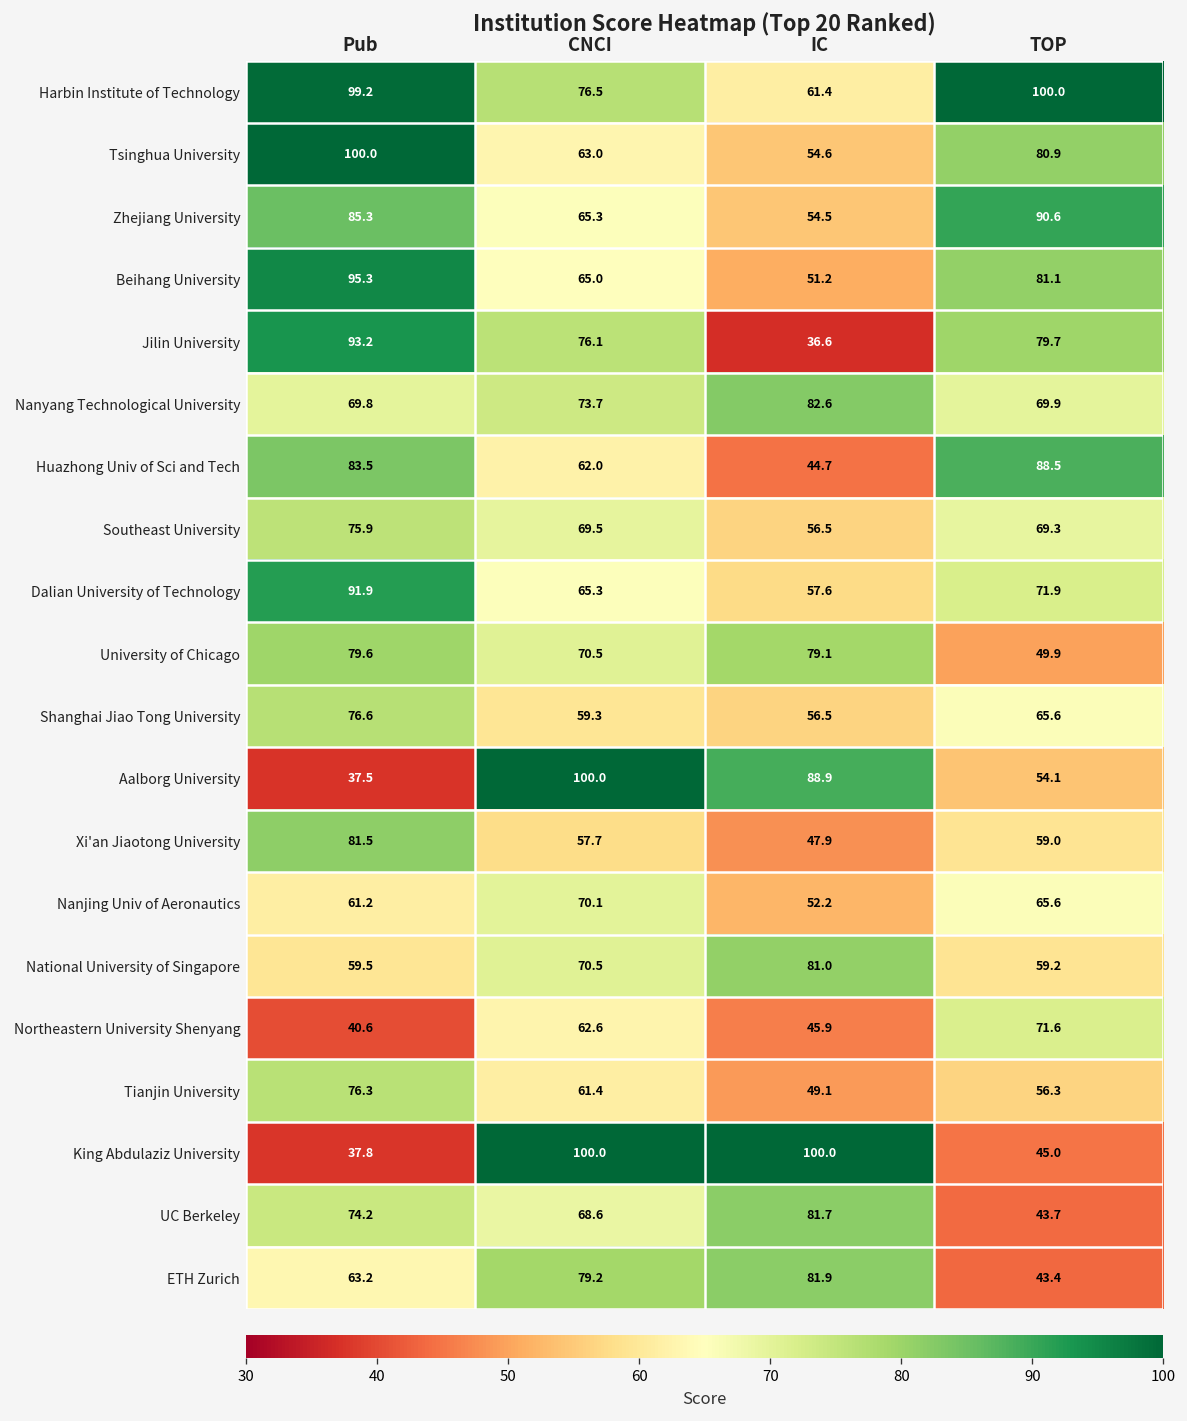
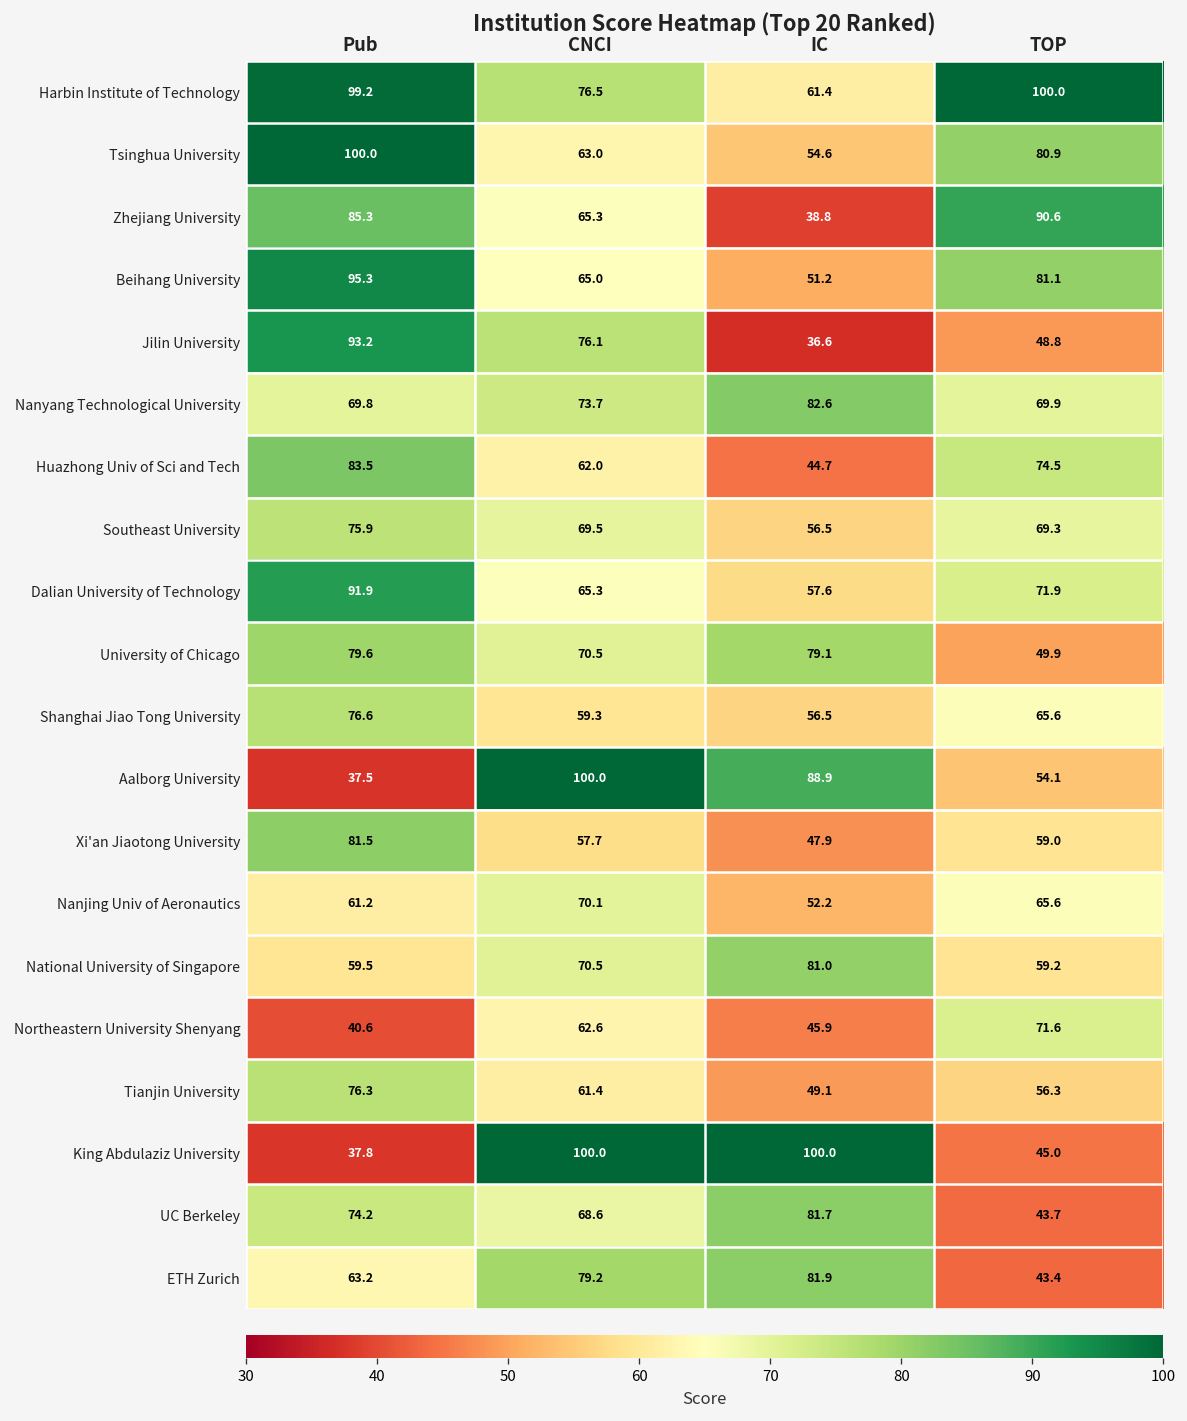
  {
    "Harbin Institute of Technology": {
      "Pub": 99.2,
      "CNCI": 76.5,
      "IC": 61.4,
      "TOP": 100.0
    },
    "Tsinghua University": {
      "Pub": 100.0,
      "CNCI": 63.0,
      "IC": 54.6,
      "TOP": 80.9
    },
    "Zhejiang University": {
      "Pub": 85.3,
      "CNCI": 65.3,
-     "IC": 54.5,
+     "IC": 38.8,
      "TOP": 90.6
    },
    "Beihang University": {
      "Pub": 95.3,
      "CNCI": 65.0,
      "IC": 51.2,
      "TOP": 81.1
    },
    "Jilin University": {
      "Pub": 93.2,
      "CNCI": 76.1,
      "IC": 36.6,
-     "TOP": 79.7
+     "TOP": 48.8
    },
    "Nanyang Technological University": {
      "Pub": 69.8,
      "CNCI": 73.7,
      "IC": 82.6,
      "TOP": 69.9
    },
    "Huazhong Univ of Sci and Tech": {
      "Pub": 83.5,
      "CNCI": 62.0,
      "IC": 44.7,
-     "TOP": 88.5
+     "TOP": 74.5
    },
    "Southeast University": {
      "Pub": 75.9,
      "CNCI": 69.5,
      "IC": 56.5,
      "TOP": 69.3
    },
    "Dalian University of Technology": {
      "Pub": 91.9,
      "CNCI": 65.3,
      "IC": 57.6,
      "TOP": 71.9
    },
    "University of Chicago": {
      "Pub": 79.6,
      "CNCI": 70.5,
      "IC": 79.1,
      "TOP": 49.9
    },
    "Shanghai Jiao Tong University": {
      "Pub": 76.6,
      "CNCI": 59.3,
      "IC": 56.5,
      "TOP": 65.6
    },
    "Aalborg University": {
      "Pub": 37.5,
      "CNCI": 100.0,
      "IC": 88.9,
      "TOP": 54.1
    },
    "Xi'an Jiaotong University": {
      "Pub": 81.5,
      "CNCI": 57.7,
      "IC": 47.9,
      "TOP": 59.0
    },
    "Nanjing Univ of Aeronautics": {
      "Pub": 61.2,
      "CNCI": 70.1,
      "IC": 52.2,
      "TOP": 65.6
    },
    "National University of Singapore": {
      "Pub": 59.5,
      "CNCI": 70.5,
      "IC": 81.0,
      "TOP": 59.2
    },
    "Northeastern University Shenyang": {
      "Pub": 40.6,
      "CNCI": 62.6,
      "IC": 45.9,
      "TOP": 71.6
    },
    "Tianjin University": {
      "Pub": 76.3,
      "CNCI": 61.4,
      "IC": 49.1,
      "TOP": 56.3
    },
    "King Abdulaziz University": {
      "Pub": 37.8,
      "CNCI": 100.0,
      "IC": 100.0,
      "TOP": 45.0
    },
    "UC Berkeley": {
      "Pub": 74.2,
      "CNCI": 68.6,
      "IC": 81.7,
      "TOP": 43.7
    },
    "ETH Zurich": {
      "Pub": 63.2,
      "CNCI": 79.2,
      "IC": 81.9,
      "TOP": 43.4
    }
  }
